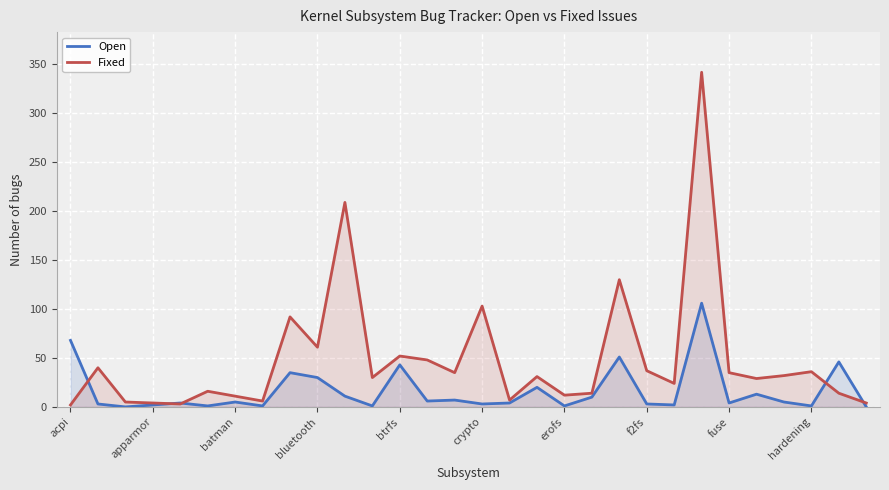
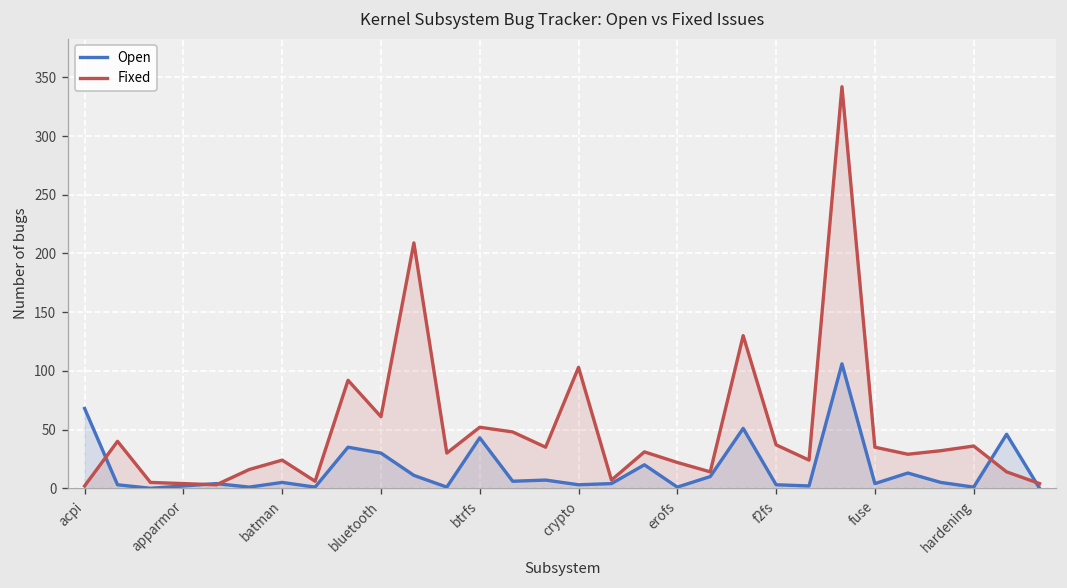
  {
    "Open": {
      "acpi": 70,
      "batman": 10,
      "bluetooth": 30,
      "btrfs": 40,
      "crypto": 0,
      "erofs": 0,
      "f2fs": 0,
      "fuse": 0,
      "hardening": 0
    },
    "Fixed": {
      "acpi": 0,
-     "batman": 10,
+     "batman": 20,
      "bluetooth": 60,
      "btrfs": 50,
      "crypto": 100,
-     "erofs": 10,
+     "erofs": 20,
      "f2fs": 40,
      "fuse": 40,
      "hardening": 40
    }
  }
